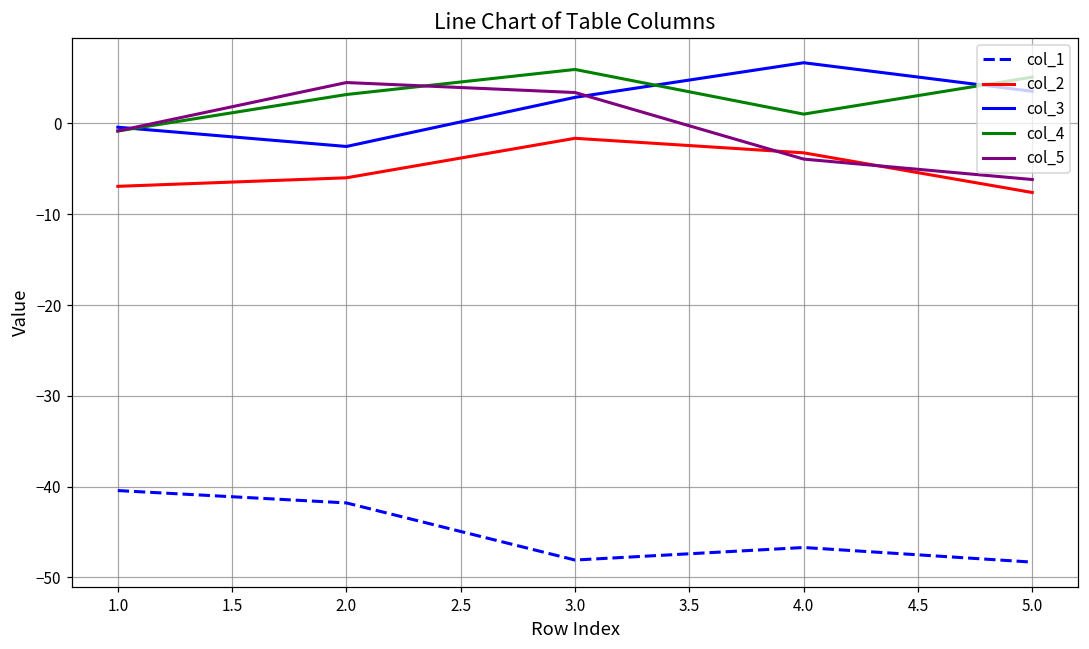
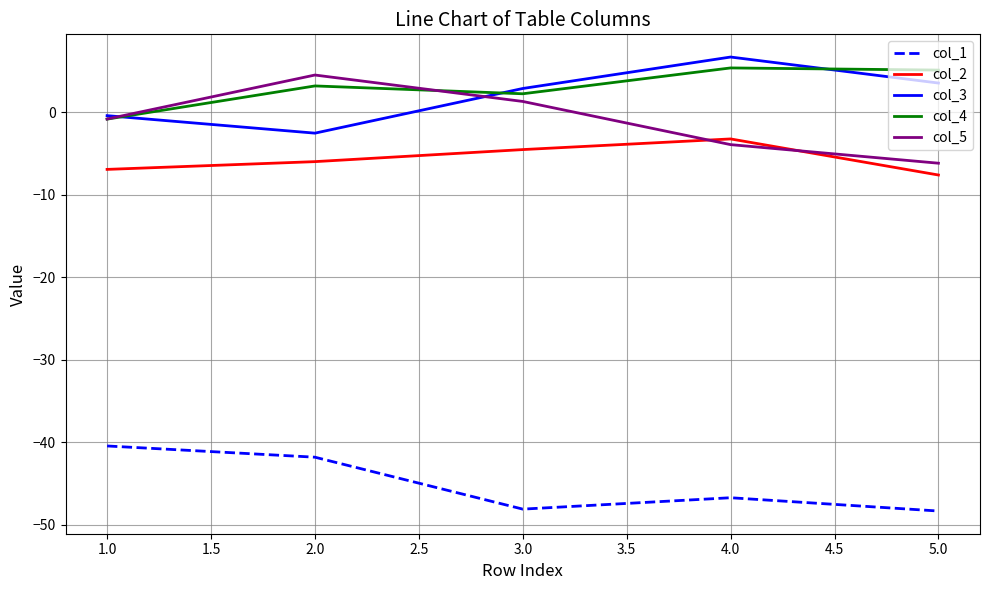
  {
    "col_2": {
      "1.0": -7,
      "2.0": -6,
-     "3.0": -2,
+     "3.0": -5,
      "4.0": -3,
      "5.0": -8
    },
    "col_4": {
      "2.0": 3,
-     "3.0": 6,
-     "4.0": 1
+     "3.0": 2,
+     "4.0": 5
    },
    "col_5": {
      "2.0": 5,
-     "3.0": 3,
+     "3.0": 1,
      "4.0": -4,
      "5.0": -6
    }
  }
